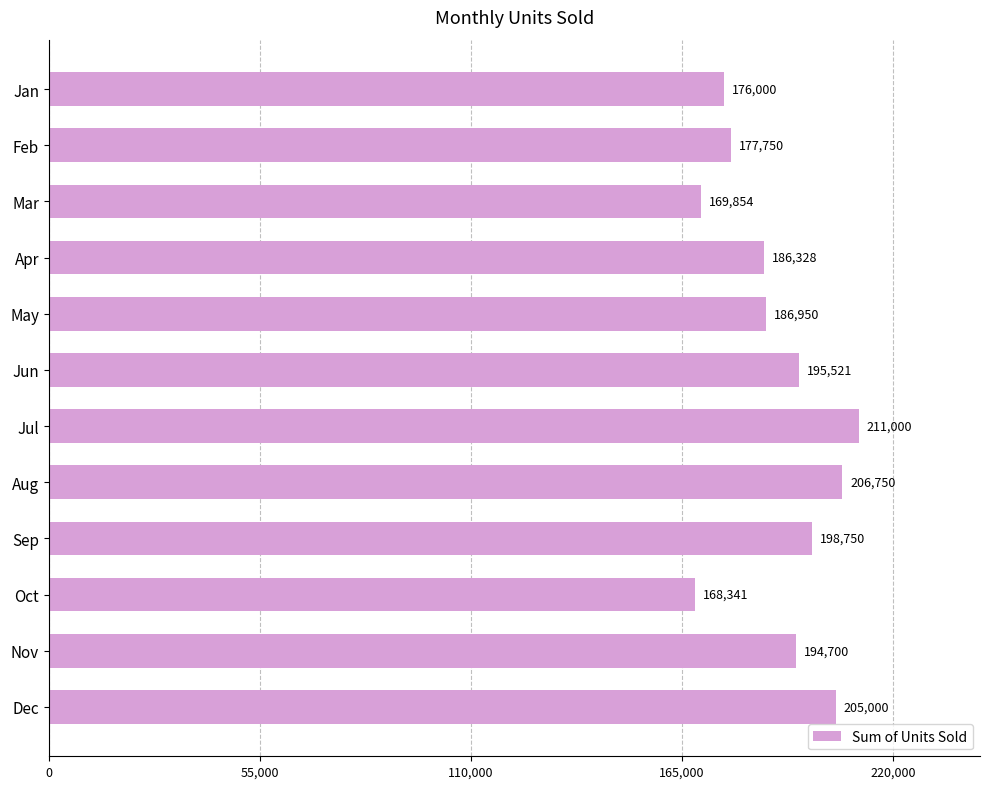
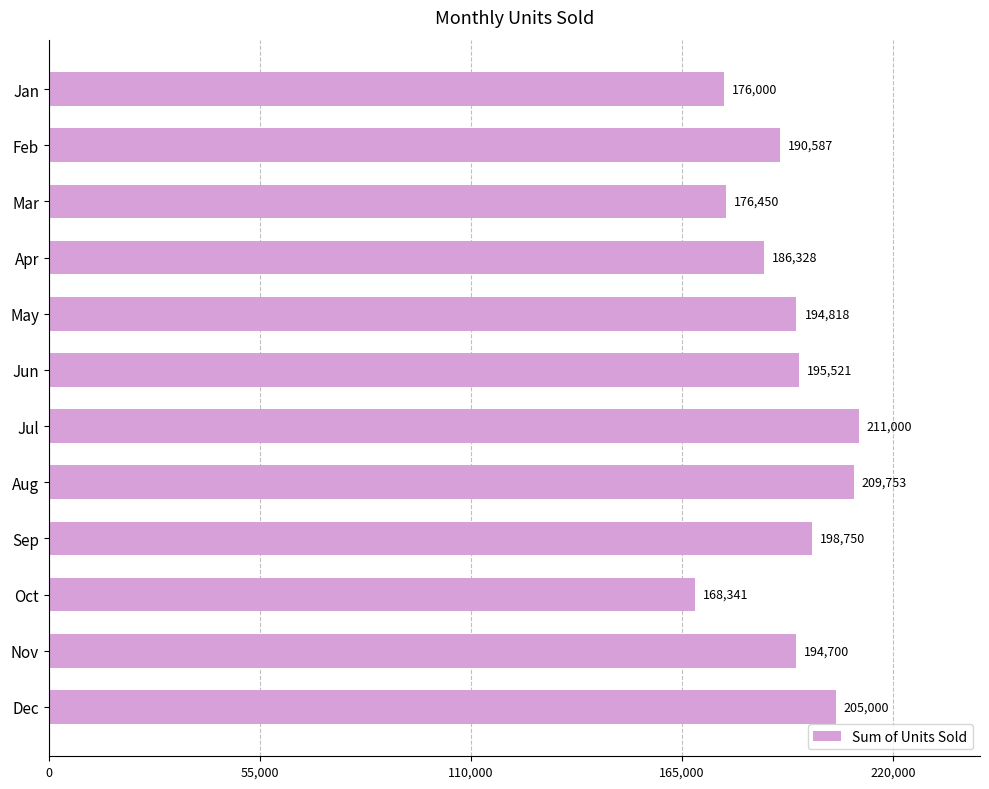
  {
    "Jan": "176,000",
-   "Feb": "177,750",
-   "Mar": "169,854",
+   "Feb": "190,587",
+   "Mar": "176,450",
    "Apr": "186,328",
-   "May": "186,950",
+   "May": "194,818",
    "Jun": "195,521",
    "Jul": "211,000",
-   "Aug": "206,750",
+   "Aug": "209,753",
    "Sep": "198,750",
    "Oct": "168,341",
    "Nov": "194,700",
    "Dec": "205,000"
  }
